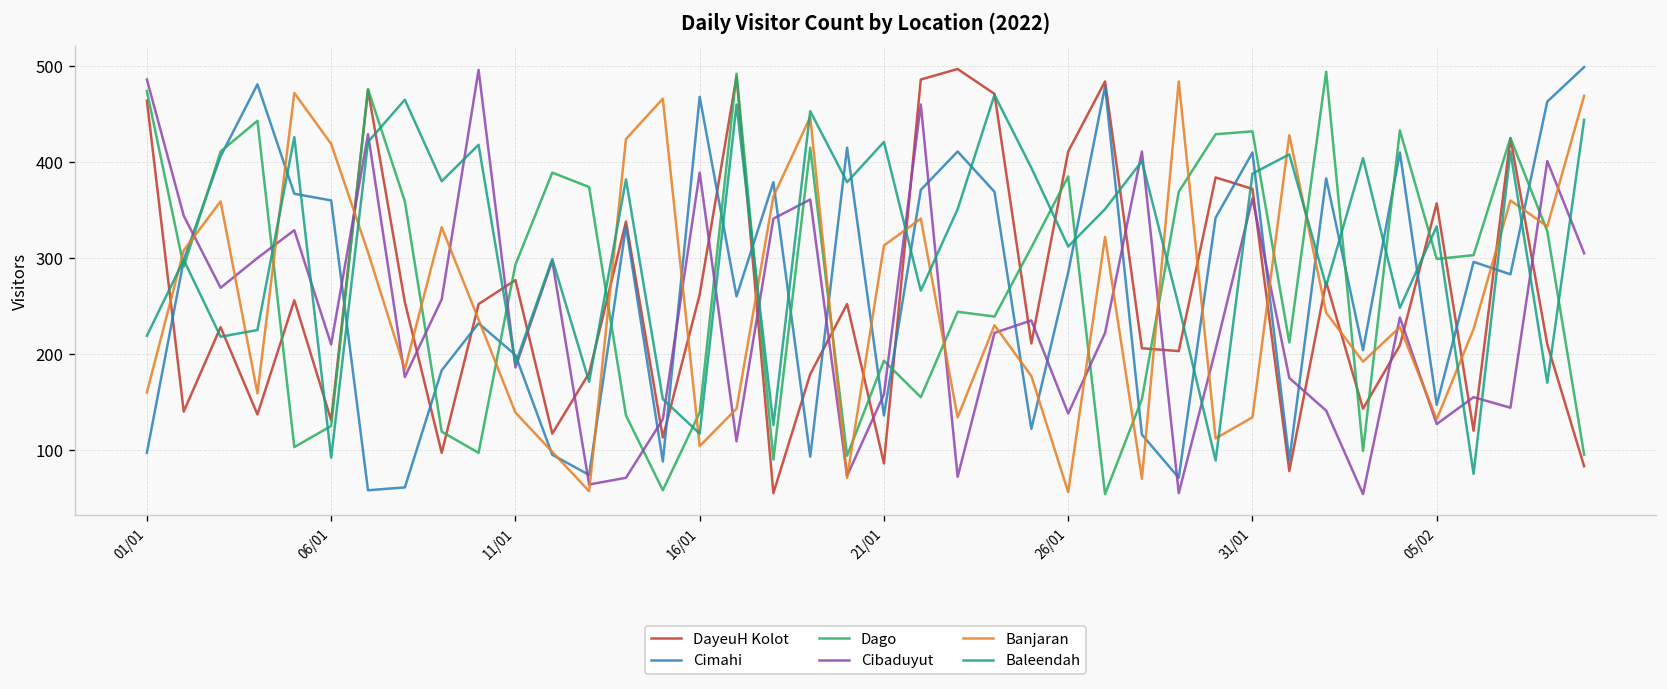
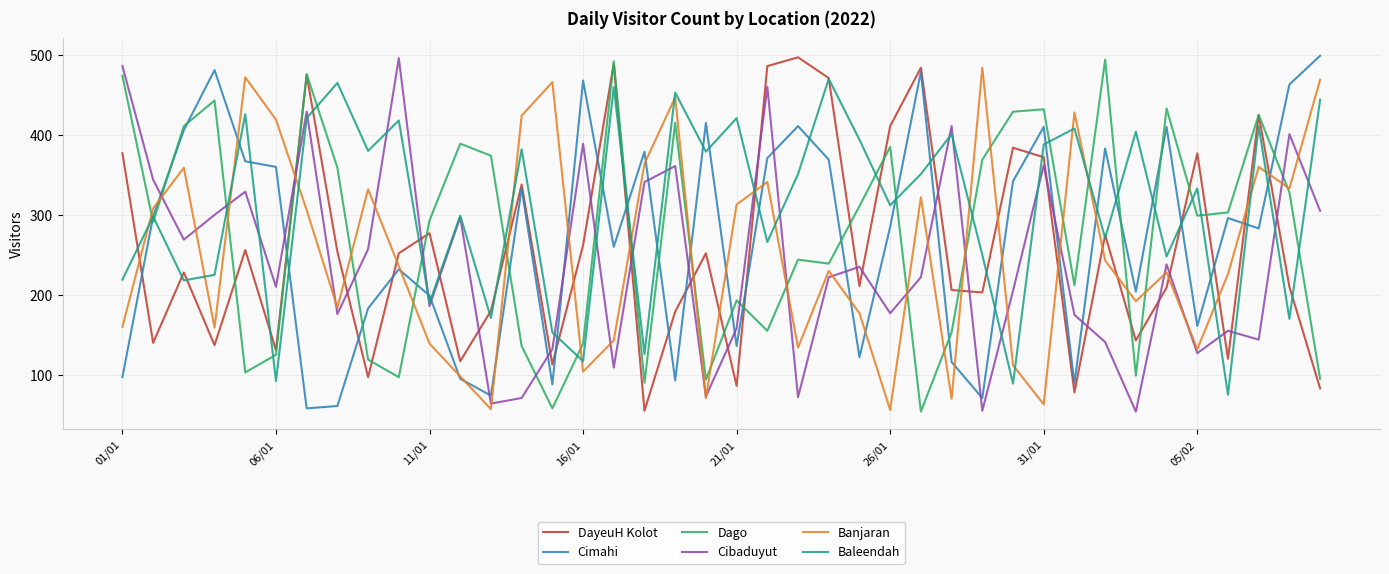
  {
    "DayeuH Kolot": {
-     "01/01": 460,
+     "01/01": 380,
      "06/01": 130,
      "11/01": 280,
      "16/01": 260,
      "21/01": 90,
      "26/01": 410,
      "31/01": 370,
-     "05/02": 360
+     "05/02": 380
    },
    "Cimahi": {
      "01/01": 100,
      "06/01": 360,
      "11/01": 200,
      "16/01": 470,
      "21/01": 140,
      "26/01": 290,
      "31/01": 410,
-     "05/02": 150
+     "05/02": 160
    },
    "Cibaduyut": {
      "01/01": 490,
      "06/01": 210,
      "11/01": 190,
      "16/01": 390,
      "21/01": 160,
-     "26/01": 140,
+     "26/01": 180,
      "31/01": 360,
      "05/02": 130
    },
    "Banjaran": {
      "01/01": 160,
      "06/01": 420,
      "11/01": 140,
      "16/01": 100,
      "21/01": 310,
      "26/01": 60,
-     "31/01": 130,
+     "31/01": 60,
      "05/02": 130
    }
  }
